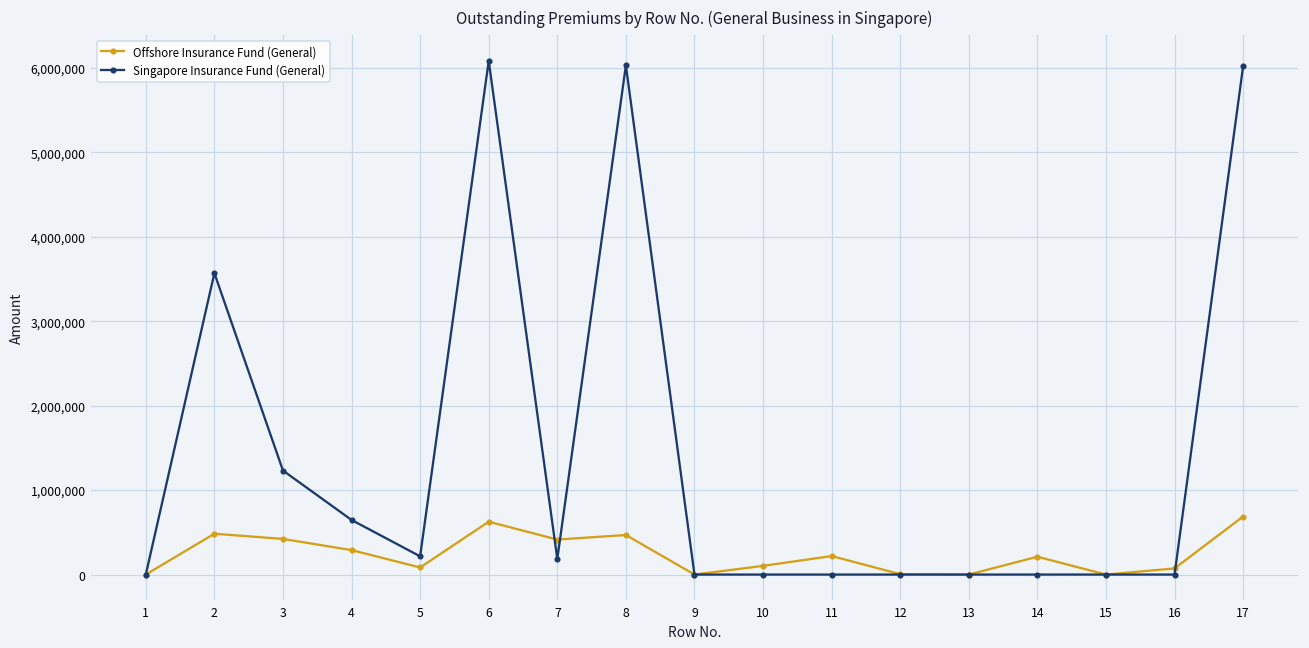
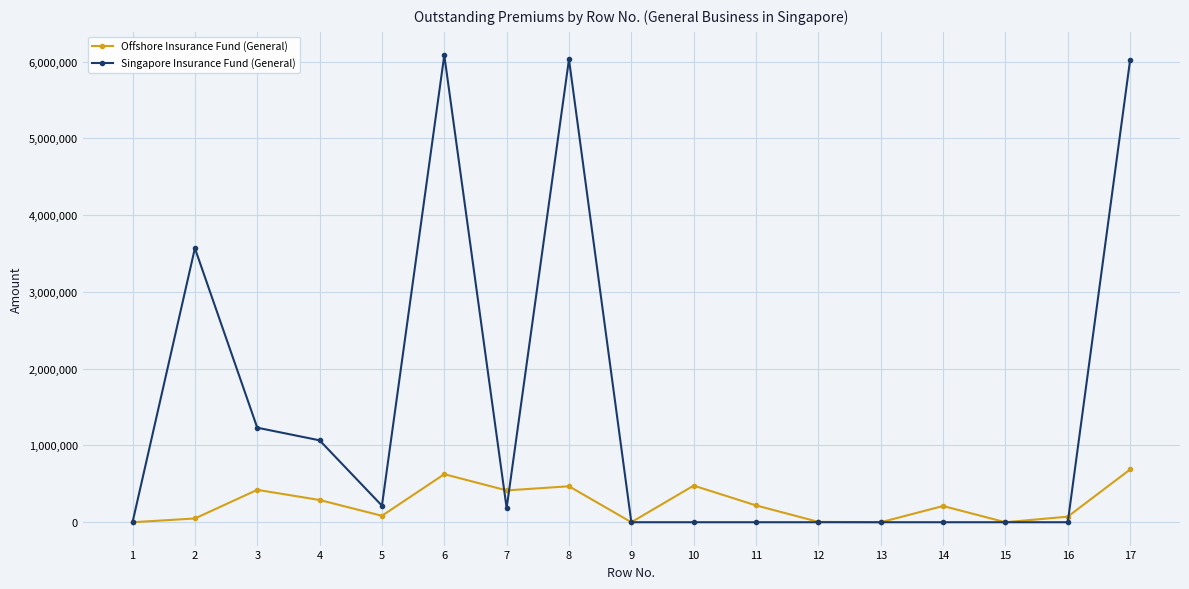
  {
    "Offshore Insurance Fund (General)": {
-     "2": "500,000",
+     "2": "0",
      "3": "400,000",
      "4": "300,000",
      "5": "100,000",
      "6": "600,000",
      "7": "400,000",
      "8": "500,000",
-     "10": "100,000",
+     "10": "500,000",
      "11": "200,000",
      "14": "200,000",
      "16": "100,000",
      "17": "700,000"
    },
    "Singapore Insurance Fund (General)": {
      "2": "3,600,000",
      "3": "1,200,000",
-     "4": "600,000",
+     "4": "1,100,000",
      "5": "200,000",
      "6": "6,100,000",
      "7": "200,000",
      "8": "6,000,000",
      "10": "0",
      "11": "0",
      "14": "0",
      "16": "0",
      "17": "6,000,000"
    }
  }
